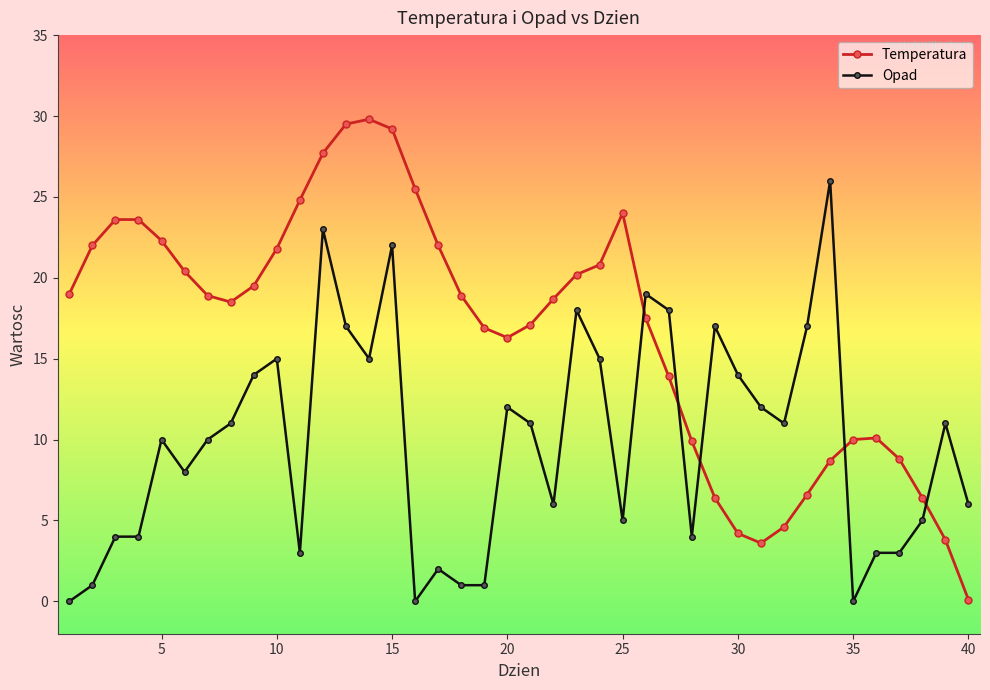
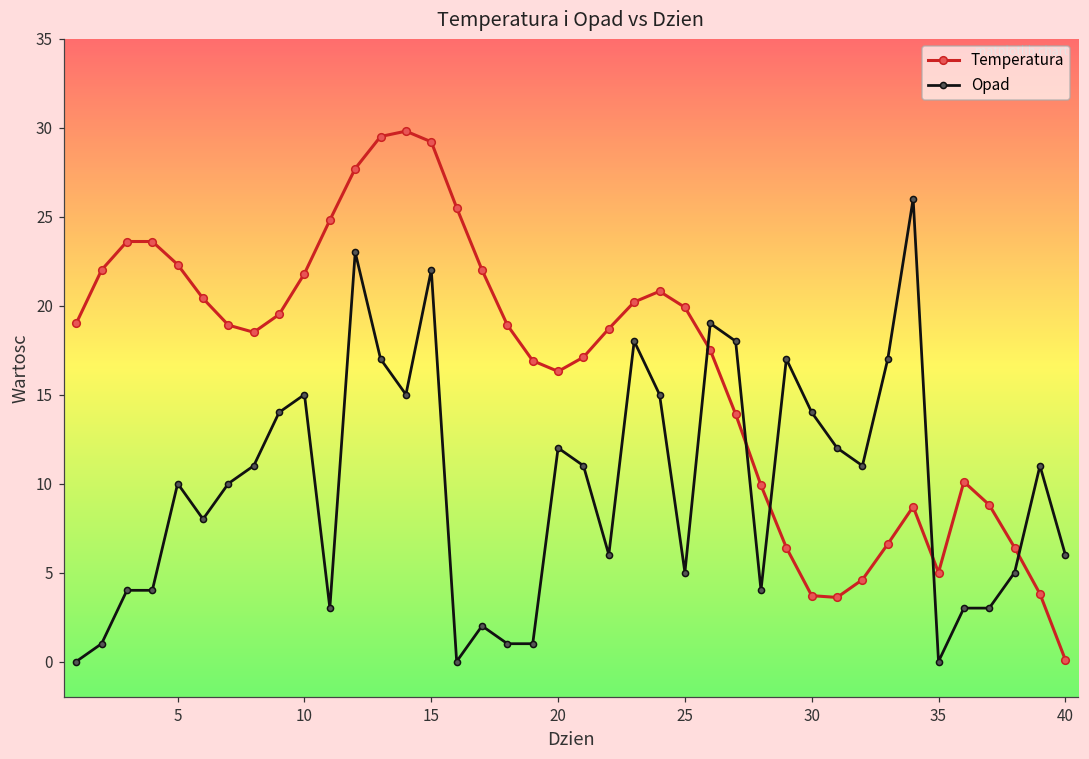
  {
    "Temperatura": {
      "5": 22.3,
      "10": 21.8,
      "15": 29.2,
      "20": 16.3,
-     "25": 24.0,
-     "30": 4.2,
-     "35": 10,
+     "25": 19.9,
+     "30": 3.7,
+     "35": 5,
      "40": 0.1
    },
    "Opad": {
      "5": 10.0,
      "10": 15.0,
      "15": 22.0,
      "20": 12.0,
      "25": 5.0,
      "30": 14.0,
      "35": 0.0,
      "40": 6.0
    }
  }
